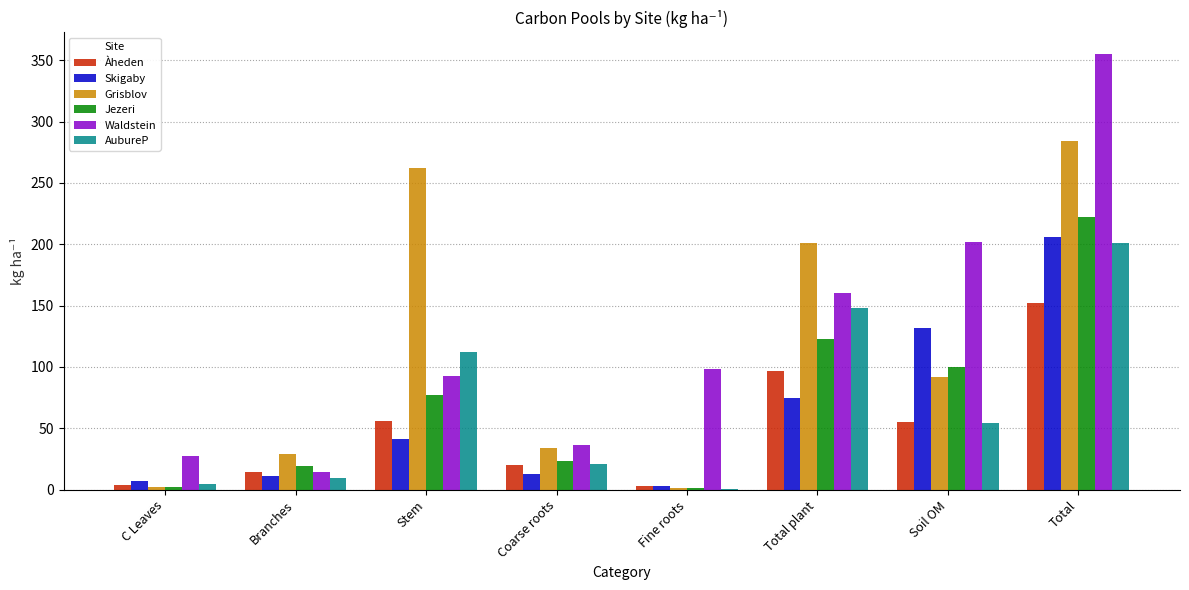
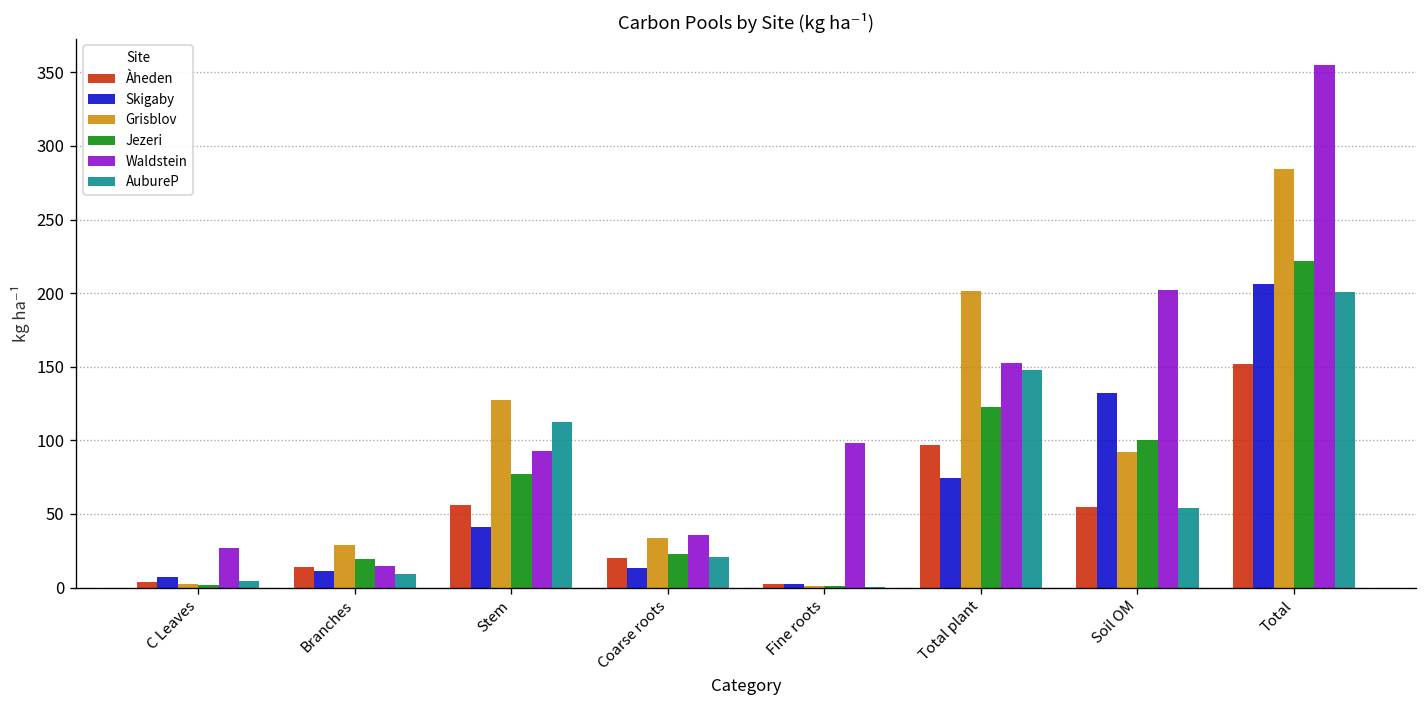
  {
    "Àheden": {
      "C Leaves": 4,
      "Branches": 14,
      "Stem": 56,
      "Coarse roots": 20,
      "Fine roots": 3,
      "Total plant": 97,
      "Soil OM": 55,
      "Total": 152
    },
    "Skigaby": {
      "C Leaves": 7,
      "Branches": 11,
      "Stem": 41,
      "Coarse roots": 13,
      "Fine roots": 3,
      "Total plant": 75,
      "Soil OM": 132,
      "Total": 206
    },
    "Grisblov": {
      "C Leaves": 2,
      "Branches": 29,
-     "Stem": 262,
+     "Stem": 128,
      "Coarse roots": 34,
      "Total plant": 201,
      "Soil OM": 92,
      "Total": 284
    },
    "Jezeri": {
      "Branches": 19,
      "Stem": 77,
      "Coarse roots": 23,
      "Total plant": 123,
      "Soil OM": 100,
      "Total": 222
    },
    "Waldstein": {
      "C Leaves": 27,
      "Branches": 15,
      "Stem": 93,
      "Coarse roots": 36,
      "Fine roots": 98,
-     "Total plant": 160,
+     "Total plant": 153,
      "Soil OM": 202,
      "Total": 355
    },
    "AubureP": {
      "C Leaves": 5,
      "Branches": 9,
      "Stem": 112,
      "Coarse roots": 21,
      "Total plant": 148,
      "Soil OM": 54,
      "Total": 201
    }
  }
